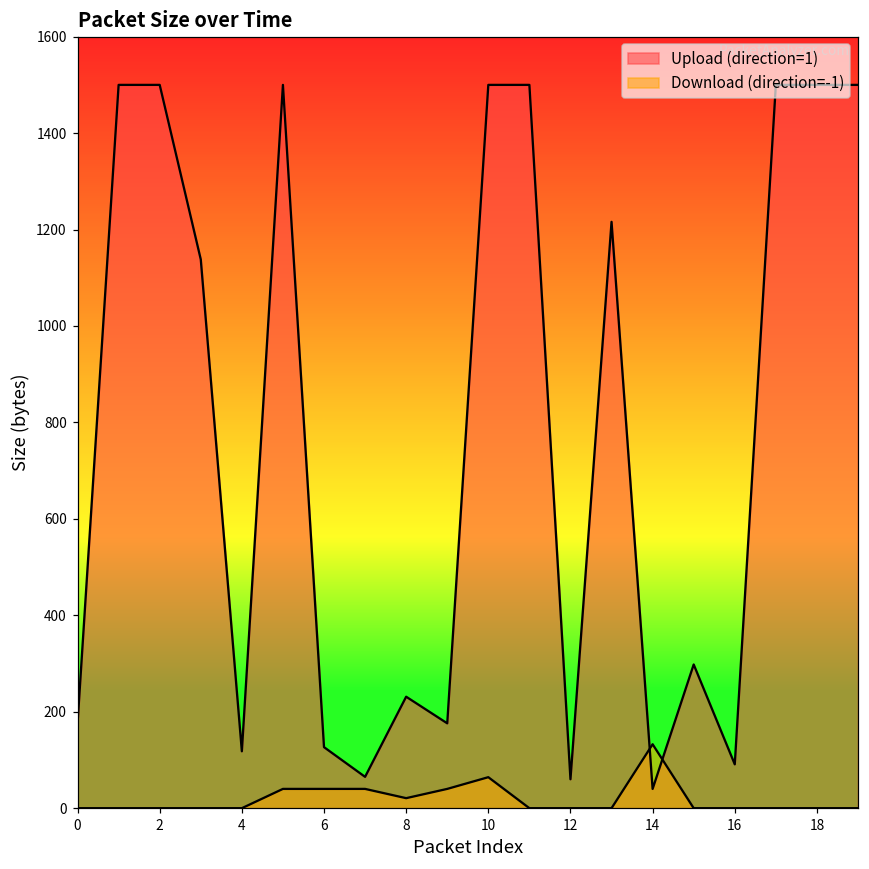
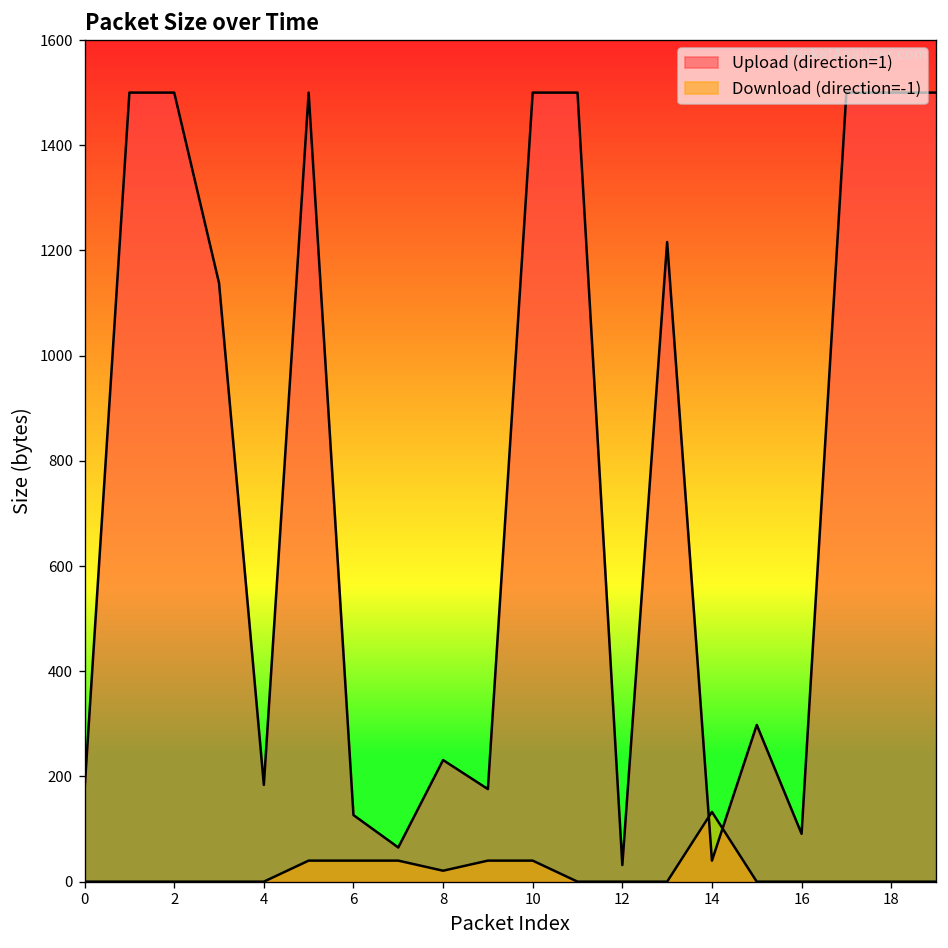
  {
    "Upload (direction=1)": {
      "0": 180,
      "2": 1500,
-     "4": 120,
+     "4": 180,
      "6": 130,
      "8": 230,
      "10": 1500,
-     "12": 60,
+     "12": 30,
      "14": 40,
      "16": 90
    },
    "Download (direction=-1)": {
      "0": 0,
      "2": 0,
      "4": 0,
      "6": 40,
      "8": 20,
-     "10": 60,
+     "10": 40,
      "12": 0,
      "14": 130,
      "16": 0,
      "18": 0
    }
  }
